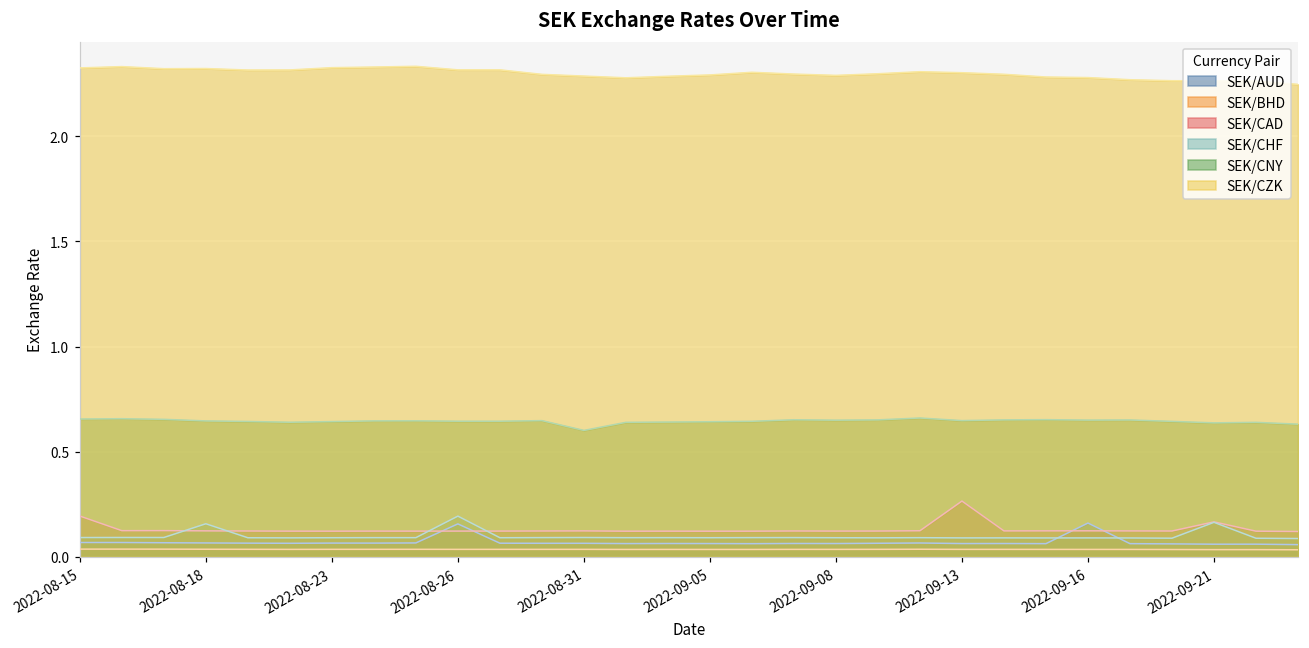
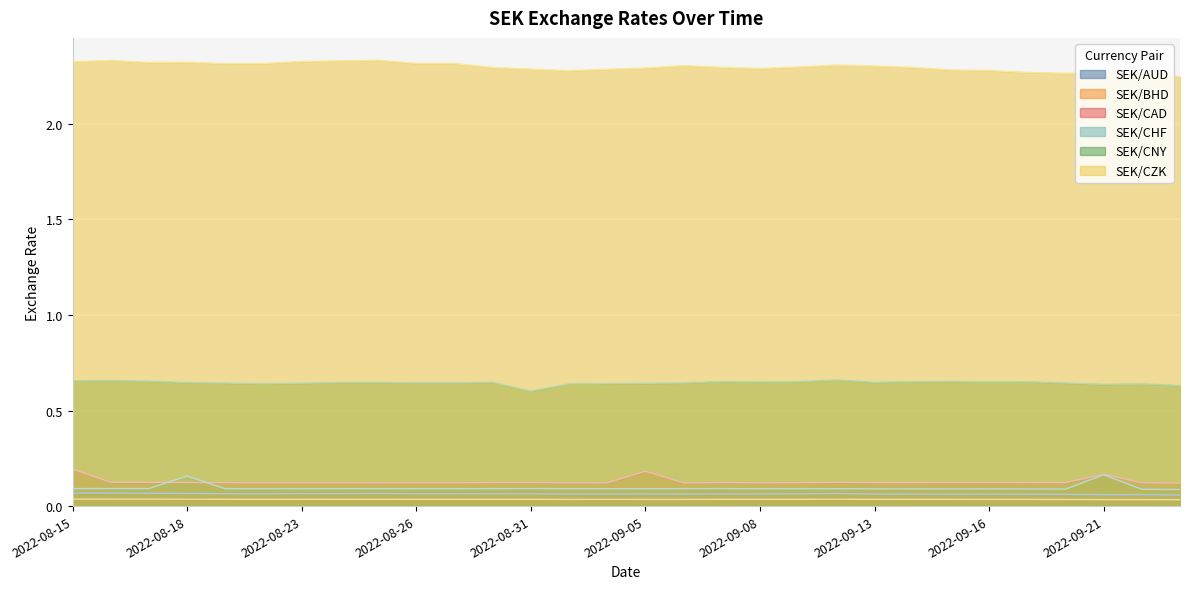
  {
    "SEK/AUD": {
      "2022-08-15": 0.07,
      "2022-08-18": 0.07,
      "2022-08-23": 0.07,
-     "2022-08-26": 0.16,
+     "2022-08-26": 0.06,
      "2022-08-31": 0.06,
      "2022-09-05": 0.06,
      "2022-09-08": 0.06,
      "2022-09-13": 0.06,
-     "2022-09-16": 0.16,
+     "2022-09-16": 0.06,
      "2022-09-21": 0.06
    },
    "SEK/CAD": {
      "2022-08-15": 0.19,
      "2022-08-18": 0.12,
      "2022-08-23": 0.12,
      "2022-08-26": 0.12,
      "2022-08-31": 0.12,
-     "2022-09-05": 0.12,
+     "2022-09-05": 0.18,
      "2022-09-08": 0.12,
-     "2022-09-13": 0.27,
+     "2022-09-13": 0.12,
      "2022-09-16": 0.12
    },
    "SEK/CHF": {
      "2022-08-15": 0.09,
      "2022-08-18": 0.16,
      "2022-08-23": 0.09,
-     "2022-08-26": 0.19,
+     "2022-08-26": 0.09,
      "2022-08-31": 0.09,
      "2022-09-05": 0.09,
      "2022-09-08": 0.09,
      "2022-09-13": 0.09,
      "2022-09-16": 0.09
    },
    "SEK/CNY": {
      "2022-08-15": 0.66,
      "2022-08-18": 0.65,
      "2022-08-23": 0.64,
      "2022-08-26": 0.64,
      "2022-08-31": 0.60,
      "2022-09-05": 0.64,
      "2022-09-08": 0.65,
      "2022-09-13": 0.65,
      "2022-09-16": 0.65,
      "2022-09-21": 0.64
    }
  }
